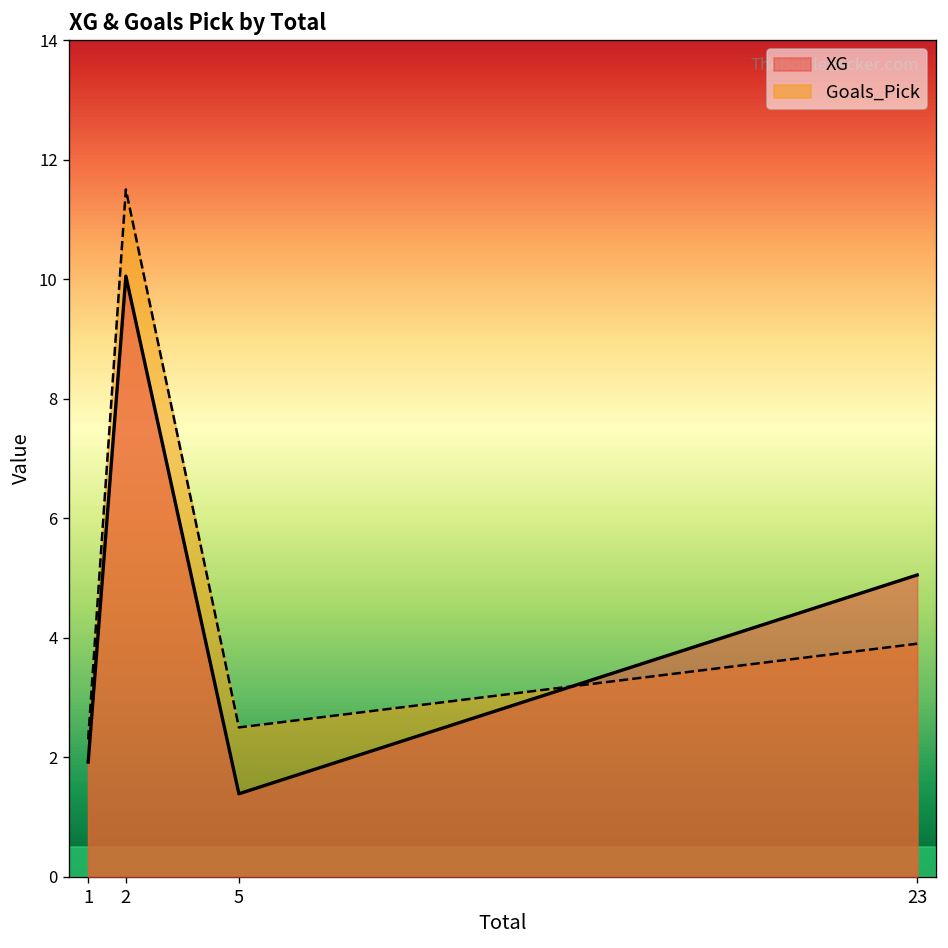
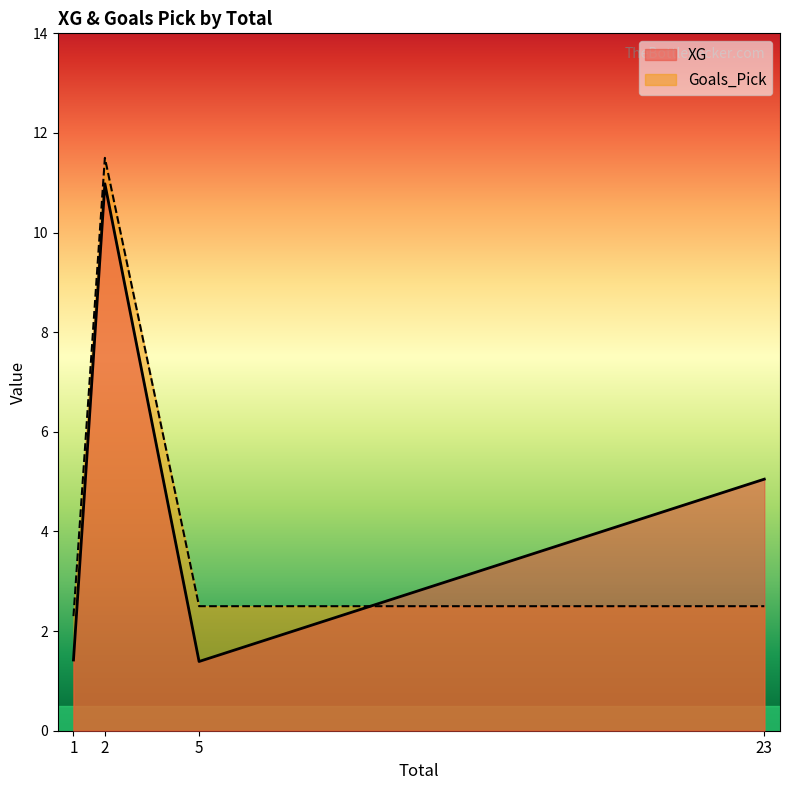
  {
    "XG": {
-     "1": 1.9,
-     "2": 10.1,
+     "1": 1.4,
+     "2": 11.0,
      "5": 1.4,
      "23": 5.1
    },
    "Goals_Pick": {
      "1": 2.3,
      "2": 11.5,
      "5": 2.5,
-     "23": 3.9
+     "23": 2.5
    }
  }
